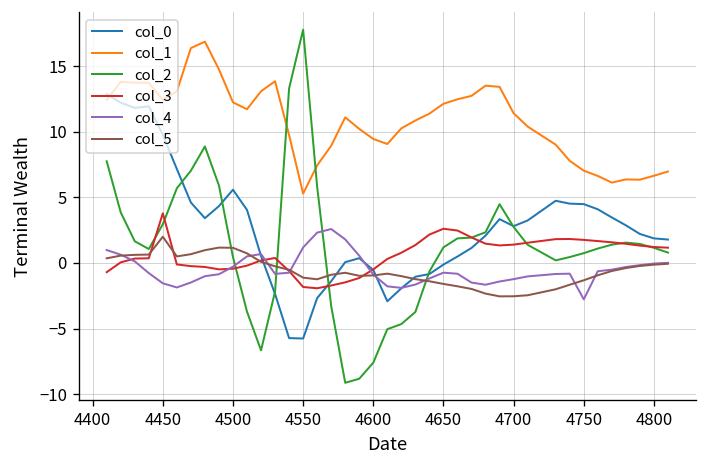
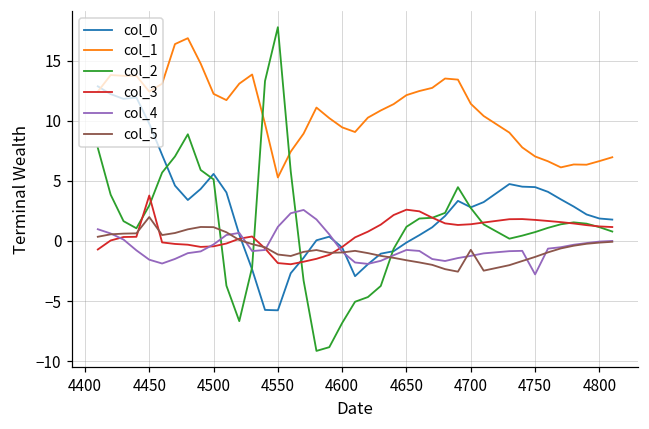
  {
    "col_0": {
      "4500": 5.6,
      "4550": -5.8,
      "4650": -0.1,
      "4750": 4.5,
      "4800": 1.9
    },
    "col_1": {
      "4500": 12.2,
      "4550": 5.3,
      "4600": 9.4,
      "4650": 12.1,
      "4700": 11.4,
      "4750": 7.0,
      "4800": 6.6
    },
    "col_2": {
      "4450": 2.9,
-     "4500": 0.4,
+     "4500": 5.1,
      "4550": 17.8,
-     "4600": -7.6,
+     "4600": -6.8,
      "4650": 1.2,
      "4750": 0.7
    },
    "col_3": {
      "4450": 3.8,
      "4550": -1.8,
      "4650": 2.6,
      "4700": 1.4,
      "4750": 1.8
    },
    "col_4": {
      "4450": -1.6,
      "4550": 1.2,
      "4650": -0.7,
      "4700": -1.2,
      "4750": -2.8
    },
    "col_5": {
      "4450": 2.0,
      "4500": 1.1,
      "4550": -1.1,
      "4650": -1.6,
-     "4700": -2.5,
+     "4700": -0.7,
      "4750": -1.3
    }
  }
